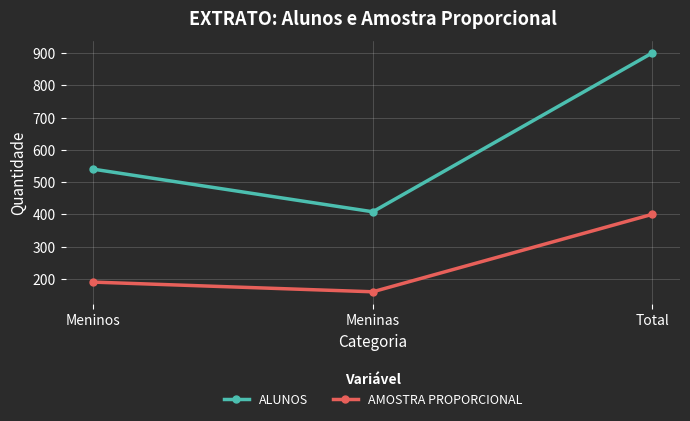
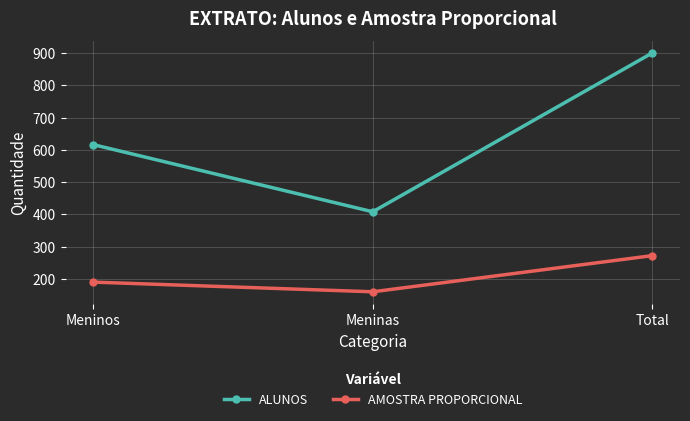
  {
    "ALUNOS": {
-     "Meninos": 540,
+     "Meninos": 620,
      "Meninas": 410,
      "Total": 900
    },
    "AMOSTRA PROPORCIONAL": {
      "Meninos": 190,
      "Meninas": 160,
-     "Total": 400
+     "Total": 270
    }
  }
